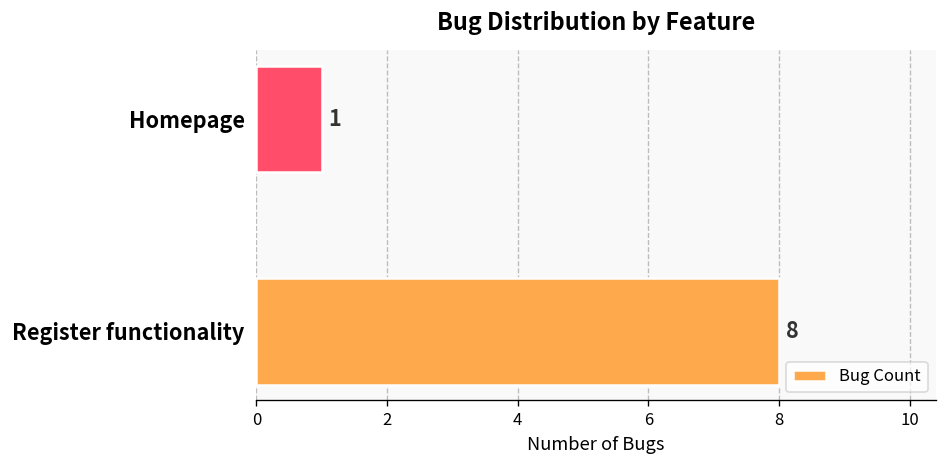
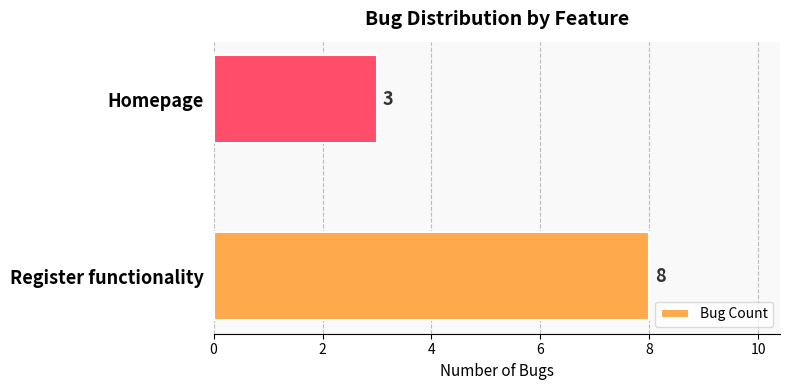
  {
-   "Homepage": 1,
+   "Homepage": 3,
    "Register functionality": 8
  }
